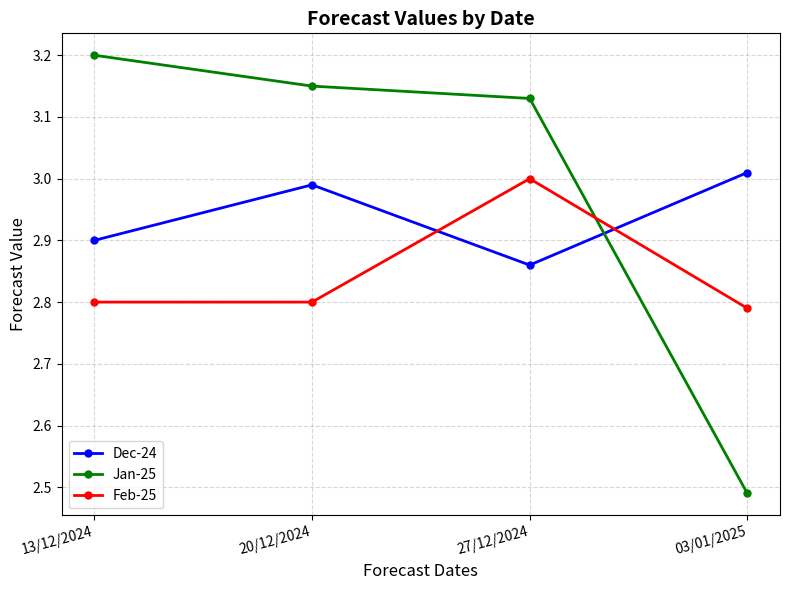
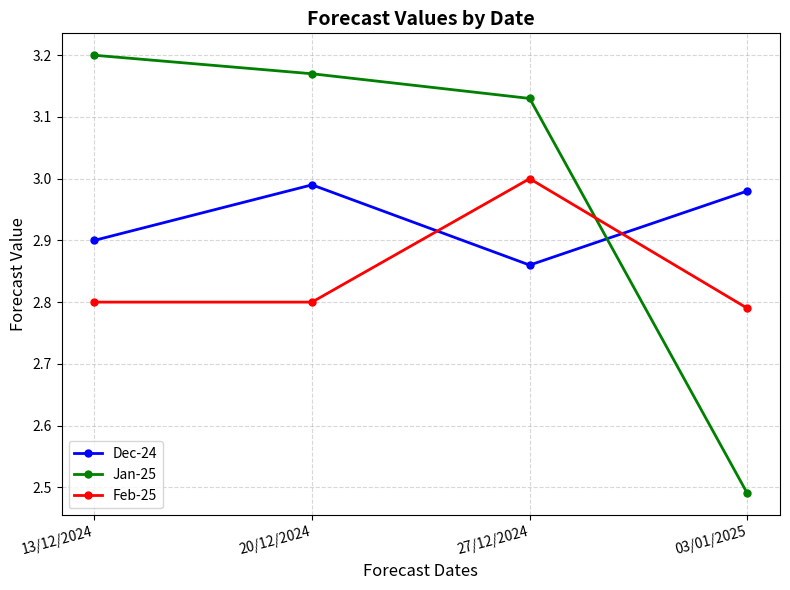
  {
    "Dec-24": {
      "13/12/2024": 2.90,
      "20/12/2024": 2.99,
      "27/12/2024": 2.86,
-     "03/01/2025": 3.01
+     "03/01/2025": 2.98
    },
    "Jan-25": {
      "13/12/2024": 3.20,
-     "20/12/2024": 3.15,
+     "20/12/2024": 3.17,
      "27/12/2024": 3.13,
      "03/01/2025": 2.49
    },
    "Feb-25": {
      "13/12/2024": 2.80,
      "20/12/2024": 2.80,
      "27/12/2024": 3.00,
      "03/01/2025": 2.79
    }
  }
